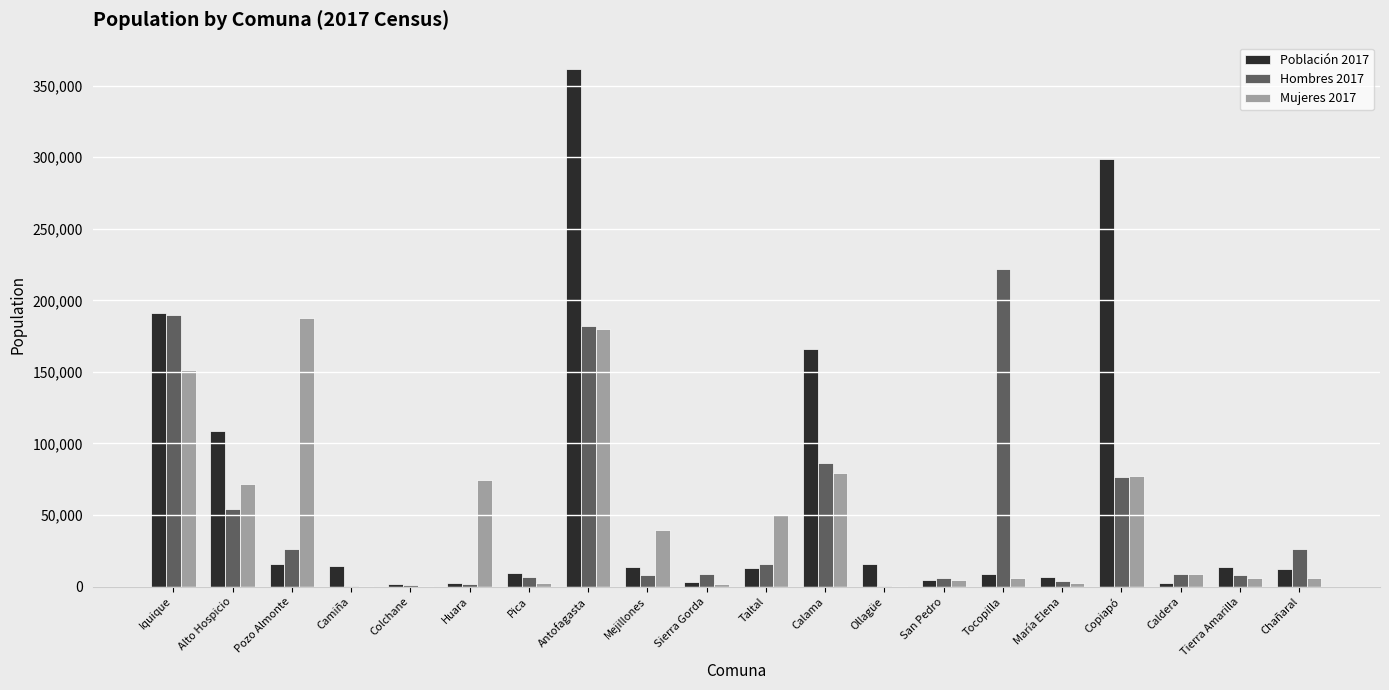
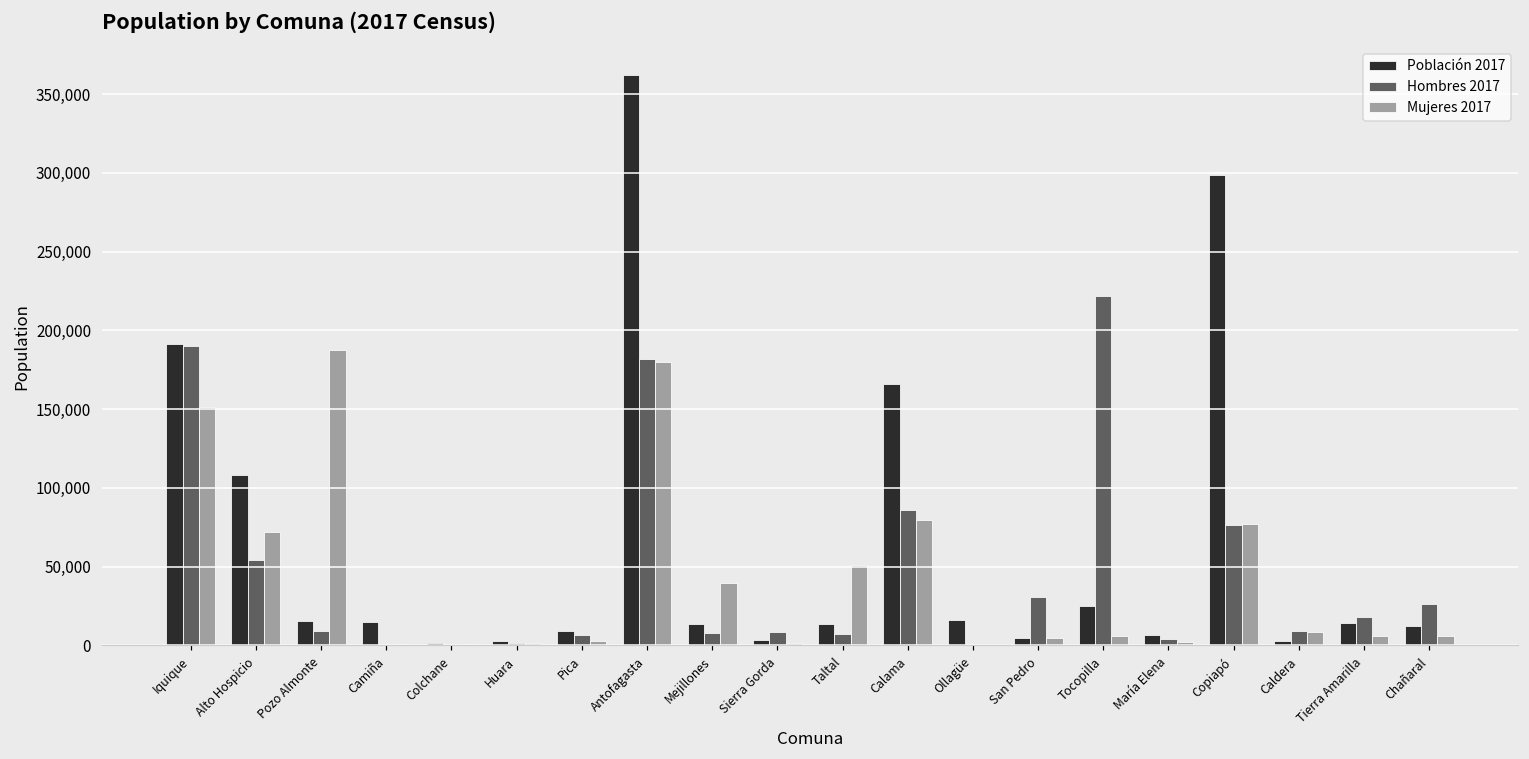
  {
    "Población 2017": {
      "Iquique": "191,000",
      "Alto Hospicio": "108,000",
      "Pozo Almonte": "16,000",
      "Camiña": "15,000",
      "Huara": "3,000",
      "Pica": "9,000",
      "Antofagasta": "362,000",
      "Mejillones": "13,000",
      "Sierra Gorda": "3,000",
      "Taltal": "13,000",
      "Calama": "166,000",
      "Ollagüe": "16,000",
      "San Pedro": "5,000",
-     "Tocopilla": "9,000",
+     "Tocopilla": "25,000",
      "María Elena": "6,000",
      "Copiapó": "299,000",
      "Caldera": "3,000",
      "Tierra Amarilla": "14,000",
      "Chañaral": "12,000"
    },
    "Hombres 2017": {
      "Iquique": "190,000",
      "Alto Hospicio": "54,000",
-     "Pozo Almonte": "26,000",
+     "Pozo Almonte": "9,000",
      "Pica": "7,000",
      "Antofagasta": "182,000",
      "Mejillones": "8,000",
      "Sierra Gorda": "9,000",
-     "Taltal": "16,000",
+     "Taltal": "7,000",
      "Calama": "86,000",
-     "San Pedro": "6,000",
+     "San Pedro": "31,000",
      "Tocopilla": "222,000",
      "María Elena": "4,000",
      "Copiapó": "77,000",
      "Caldera": "9,000",
-     "Tierra Amarilla": "8,000",
+     "Tierra Amarilla": "18,000",
      "Chañaral": "26,000"
    },
    "Mujeres 2017": {
      "Iquique": "151,000",
      "Alto Hospicio": "72,000",
      "Pozo Almonte": "187,000",
-     "Huara": "75,000",
+     "Huara": "1,000",
      "Pica": "3,000",
      "Antofagasta": "180,000",
      "Mejillones": "39,000",
      "Taltal": "51,000",
      "Calama": "80,000",
      "San Pedro": "5,000",
      "Tocopilla": "6,000",
      "María Elena": "2,000",
      "Copiapó": "77,000",
      "Caldera": "9,000",
      "Tierra Amarilla": "6,000",
      "Chañaral": "6,000"
    }
  }
